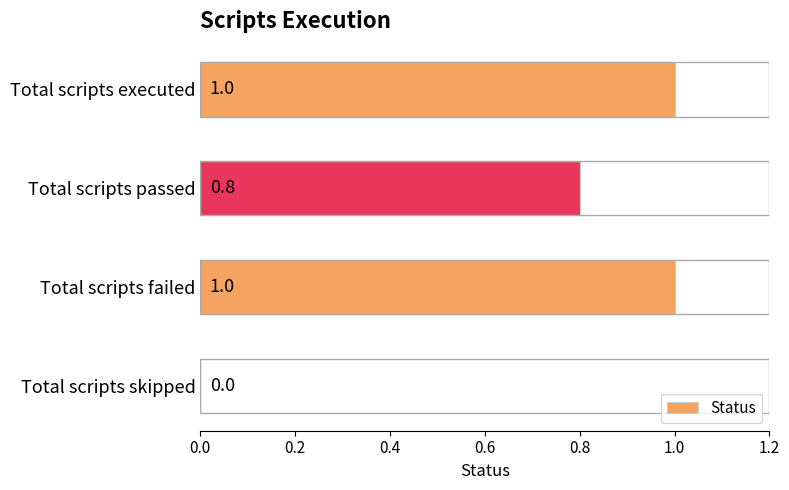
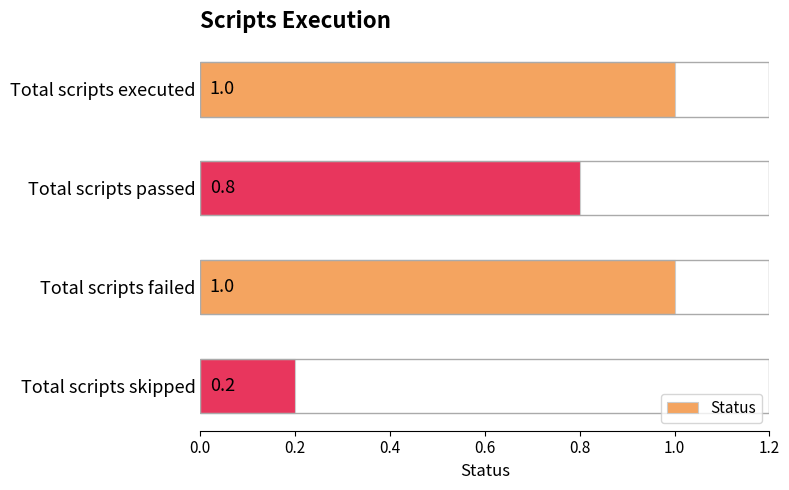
  {
    "Total scripts executed": 1.0,
    "Total scripts passed": 0.8,
    "Total scripts failed": 1.0,
-   "Total scripts skipped": 0.0
+   "Total scripts skipped": 0.2
  }
